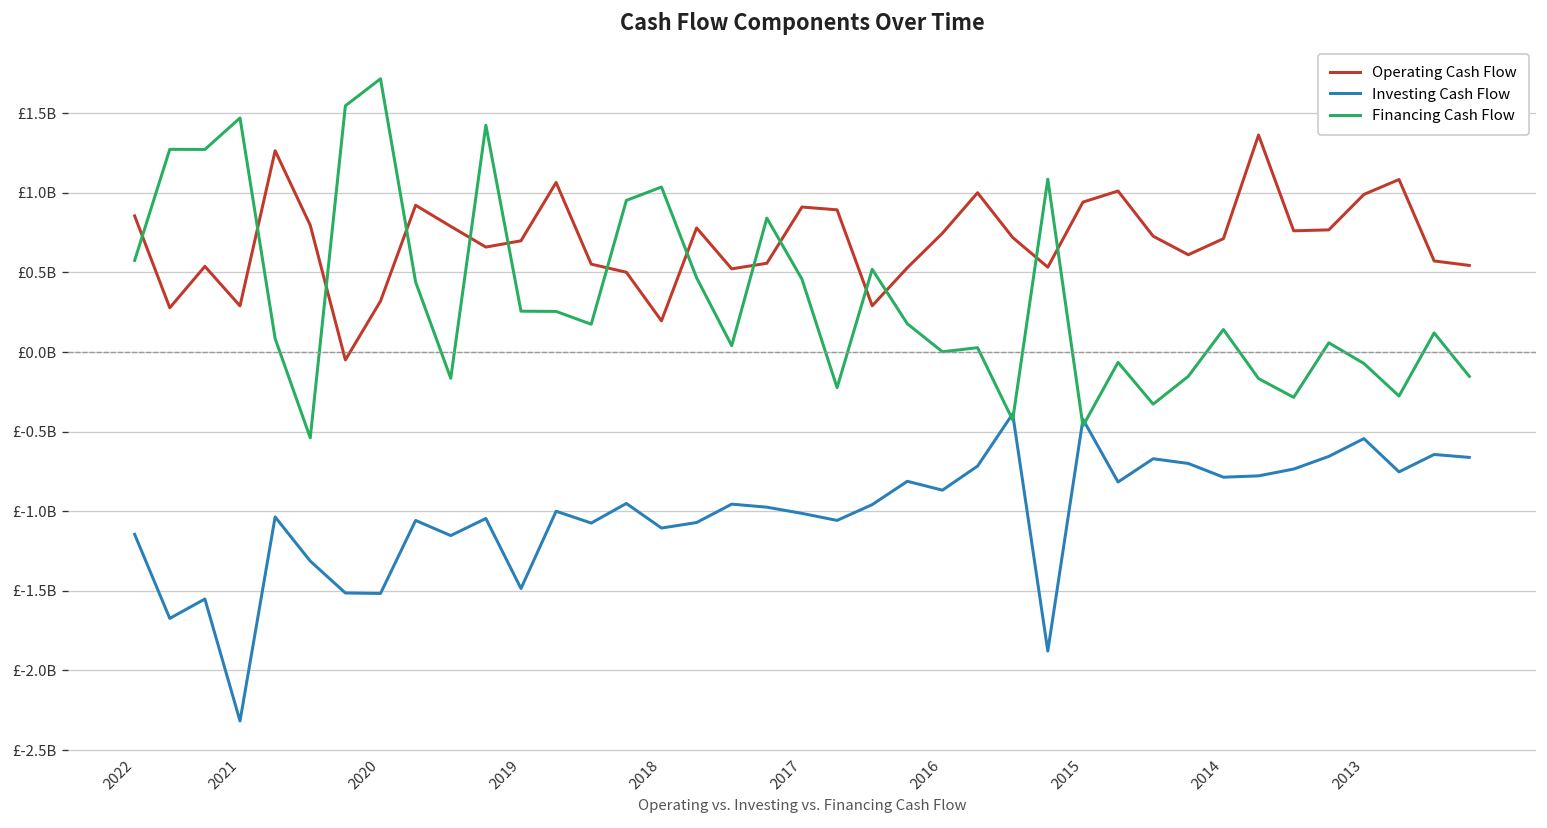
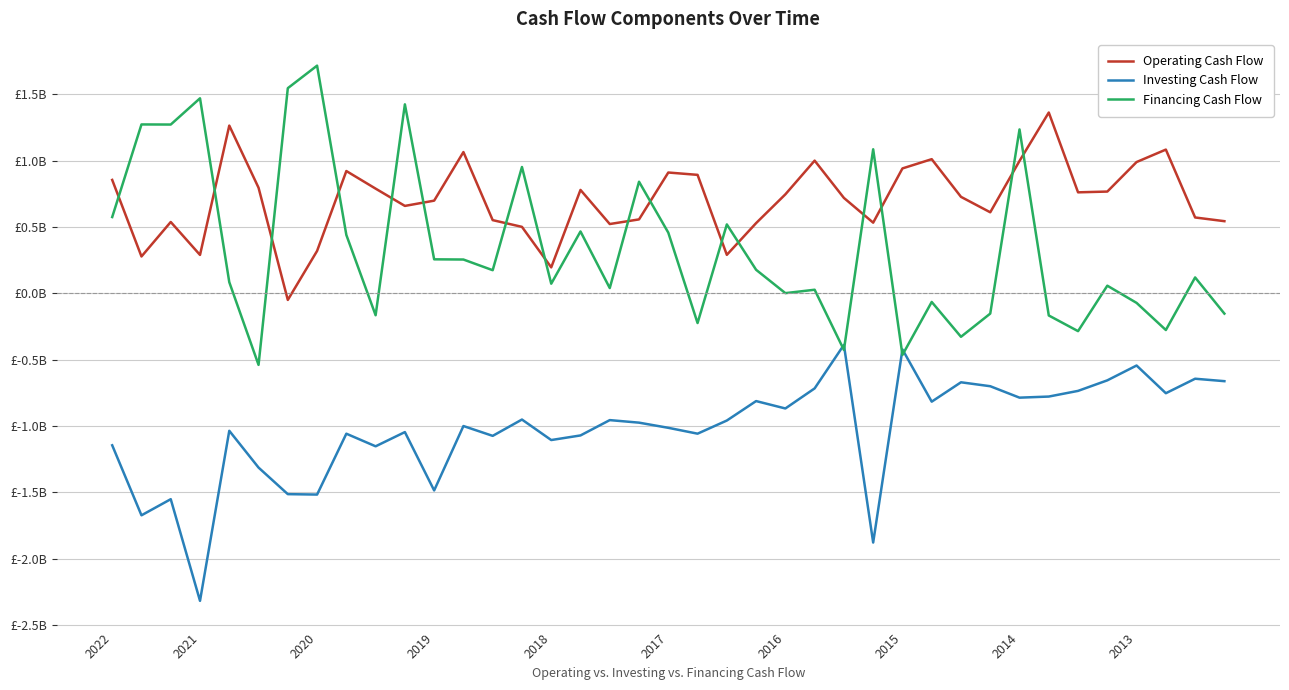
  {
    "Operating Cash Flow": {
      "2022": "£850000000",
      "2021": "£290000000",
      "2020": "£320000000",
      "2019": "£700000000",
      "2018": "£200000000",
      "2017": "£910000000",
      "2016": "£750000000",
      "2015": "£940000000",
-     "2014": "£710000000",
+     "2014": "£1000000000",
      "2013": "£990000000"
    },
    "Investing Cash Flow": {
      "2022": "£-1140000000",
      "2021": "£-2320000000",
      "2020": "£-1520000000",
      "2019": "£-1490000000",
      "2018": "£-1110000000",
      "2017": "£-1010000000",
      "2016": "£-870000000",
      "2015": "£-420000000",
      "2014": "£-790000000",
      "2013": "£-540000000"
    },
    "Financing Cash Flow": {
      "2022": "£580000000",
      "2021": "£1470000000",
      "2020": "£1720000000",
      "2019": "£260000000",
-     "2018": "£1040000000",
+     "2018": "£70000000",
      "2017": "£460000000",
      "2016": "£0",
      "2015": "£-460000000",
-     "2014": "£140000000",
+     "2014": "£1240000000",
      "2013": "£-70000000"
    }
  }
